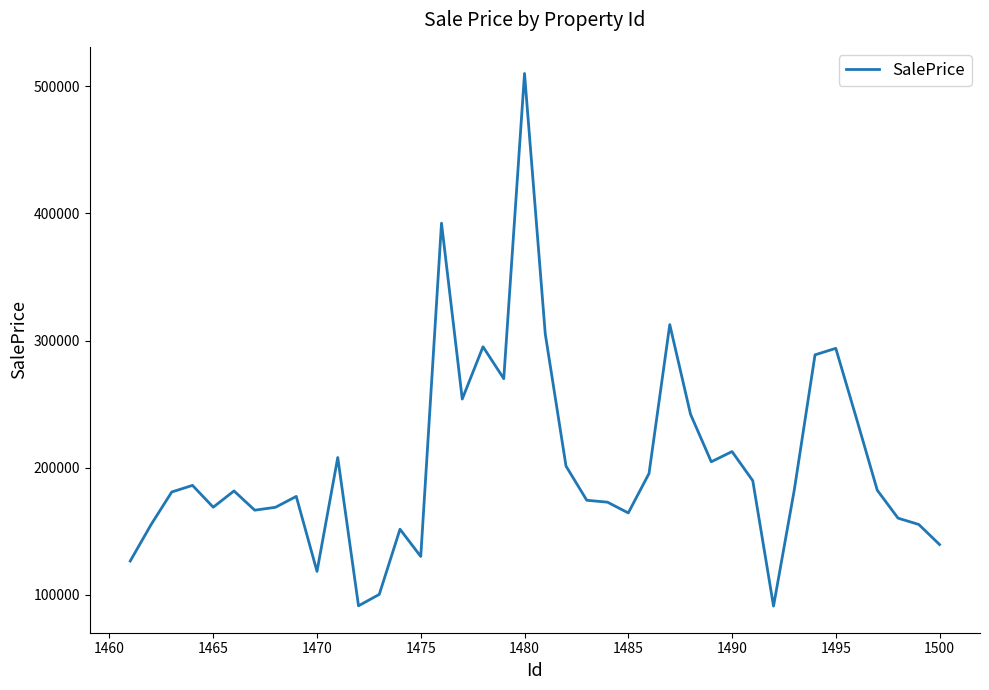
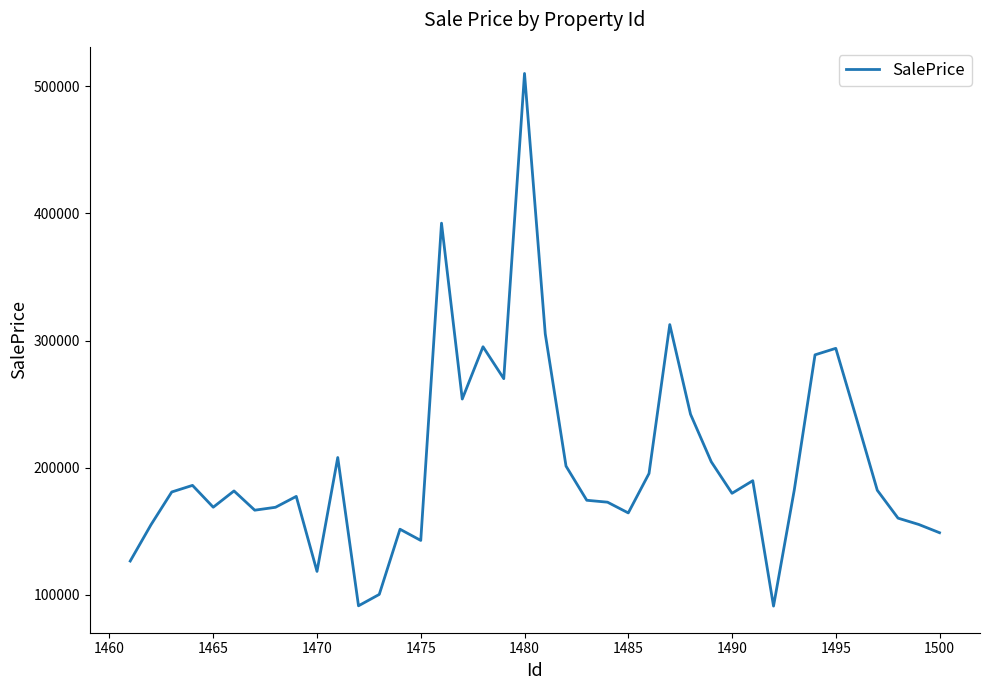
  {
    "1465": 169000,
    "1470": 118000,
-   "1475": 130000,
+   "1475": 143000,
    "1480": 510000,
    "1485": 164000,
-   "1490": 213000,
+   "1490": 180000,
    "1495": 294000,
-   "1500": 140000
+   "1500": 149000
  }
